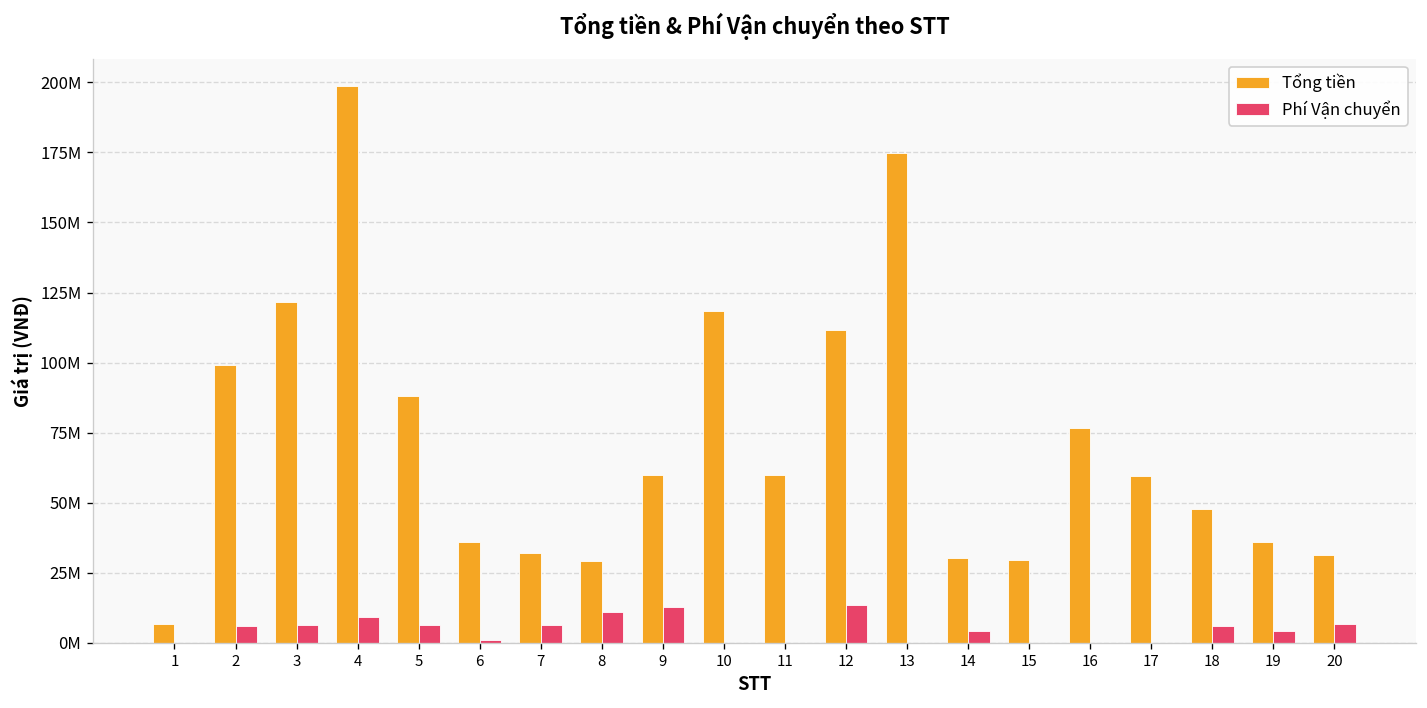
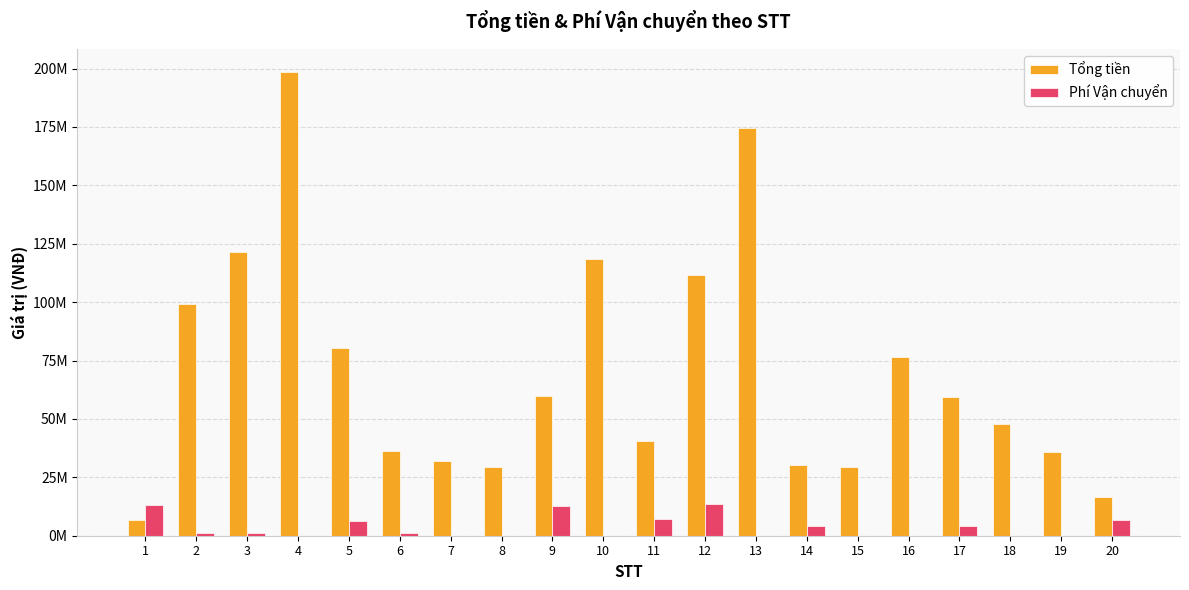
  {
    "Tổng tiền": {
      "1": 7000000,
      "2": 99000000,
      "3": 122000000,
      "4": 199000000,
-     "5": 88000000,
+     "5": 81000000,
      "6": 36000000,
      "7": 32000000,
      "8": 29000000,
      "9": 60000000,
      "10": 119000000,
-     "11": 60000000,
+     "11": 41000000,
      "12": 112000000,
      "13": 175000000,
      "14": 30000000,
      "15": 30000000,
      "16": 77000000,
      "17": 60000000,
      "18": 48000000,
      "19": 36000000,
-     "20": 31000000
+     "20": 17000000
    },
    "Phí Vận chuyển": {
-     "1": 0,
-     "2": 6000000,
-     "3": 6000000,
-     "4": 9000000,
+     "1": 13000000,
+     "2": 1000000,
+     "3": 1000000,
+     "4": 0,
      "5": 6000000,
-     "7": 6000000,
-     "8": 11000000,
+     "7": 0,
+     "8": 0,
      "9": 13000000,
      "10": 0,
-     "11": 0,
+     "11": 7000000,
      "12": 13000000,
      "13": 0,
      "14": 4000000,
      "15": 0,
      "16": 0,
-     "17": 0,
-     "18": 6000000,
-     "19": 4000000,
+     "17": 4000000,
+     "18": 0,
+     "19": 0,
      "20": 7000000
    }
  }
